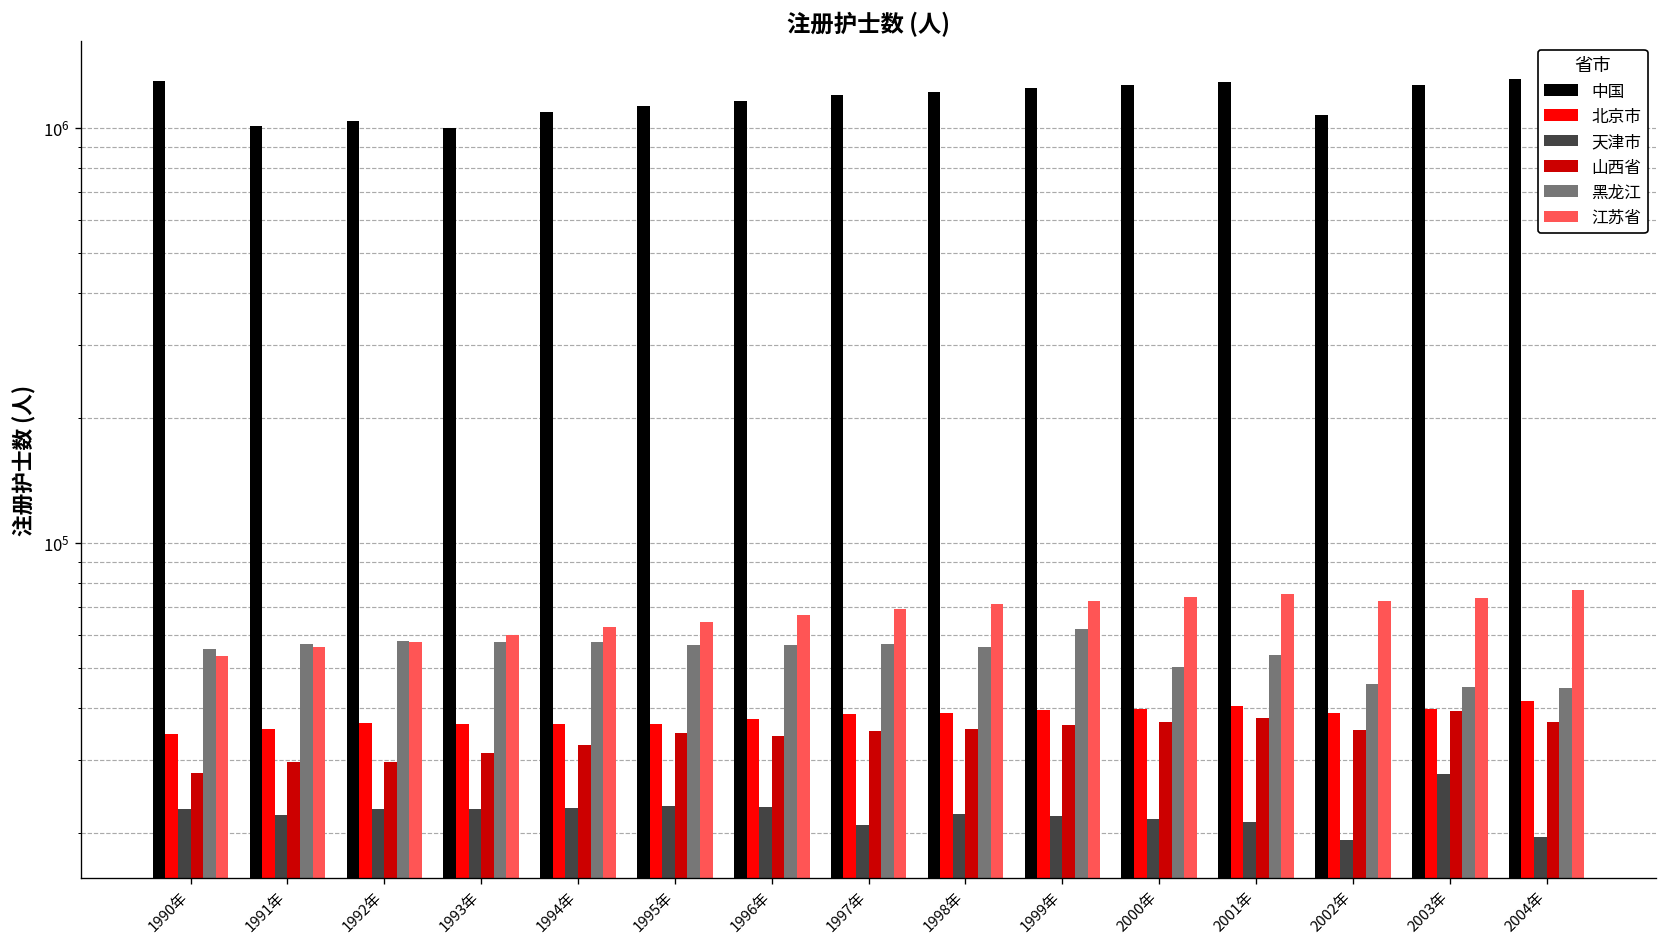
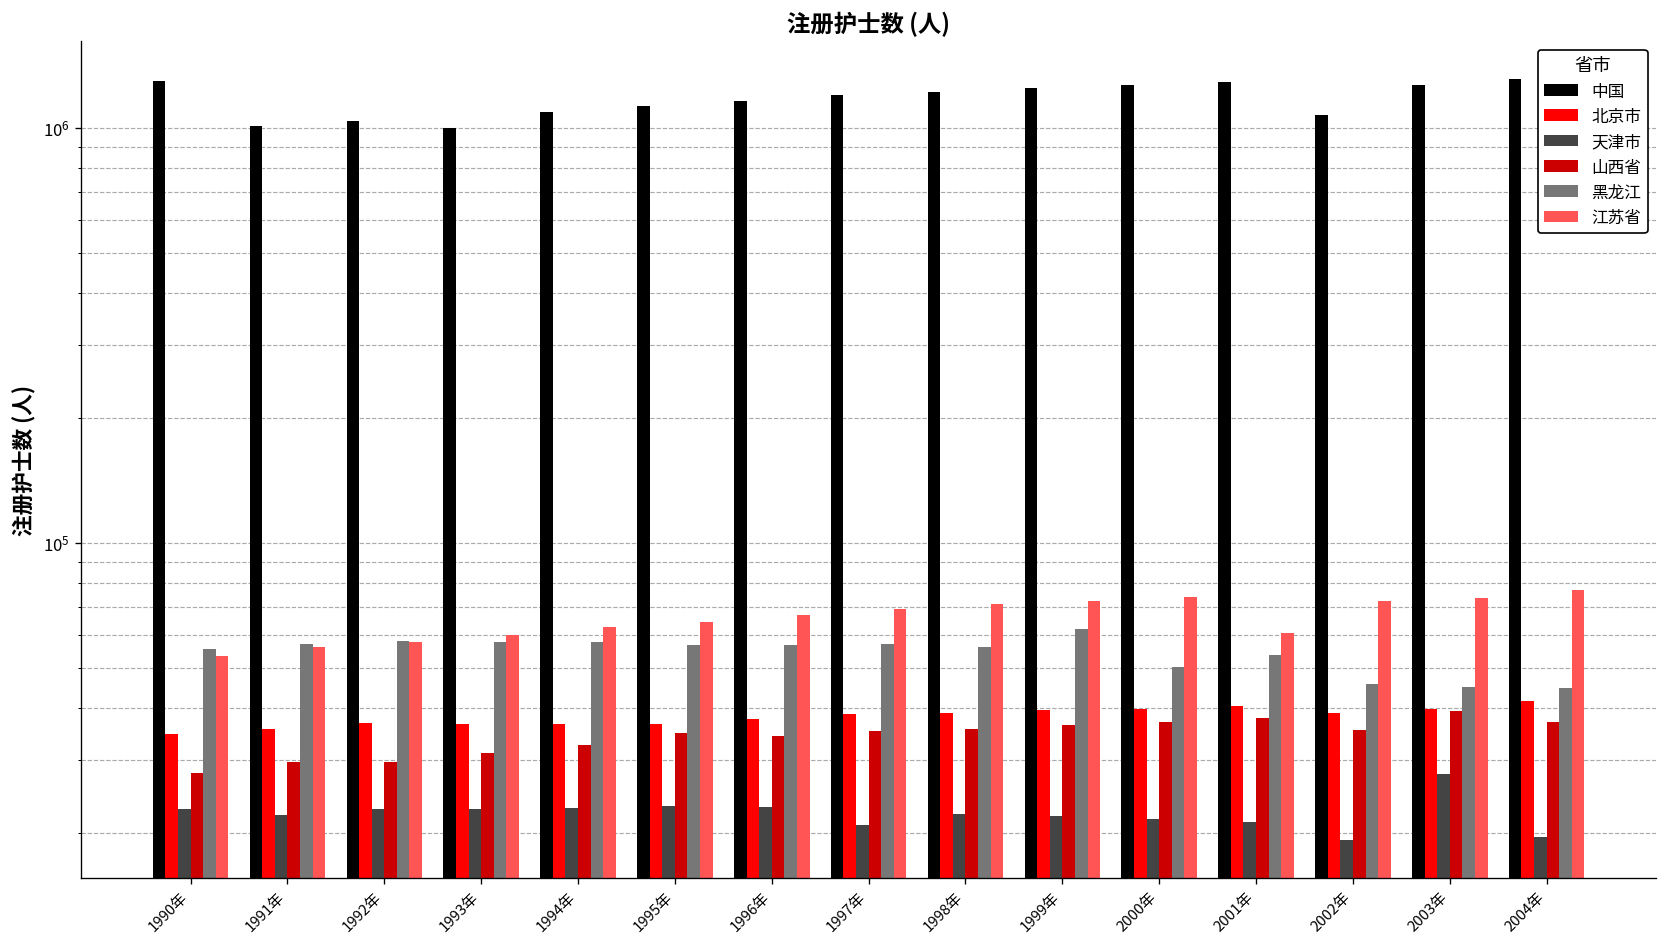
  {
    "中国": {
      "1990年": 1290000,
      "1991年": 1010000,
      "1992年": 1040000,
      "1993年": 1000000,
      "1994年": 1090000,
      "1995年": 1130000,
      "1996年": 1160000,
      "1997年": 1200000,
      "1998年": 1220000,
      "1999年": 1240000,
      "2000年": 1270000,
      "2001年": 1290000,
      "2002年": 1070000,
      "2003年": 1270000,
      "2004年": 1310000
    },
    "天津市": {
      "1990年": 23000,
      "1991年": 22000,
      "1992年": 23000,
      "1993年": 23000,
      "1994年": 23000,
      "1995年": 23000,
      "1996年": 23000,
      "1997年": 21000,
      "1998年": 22000,
      "1999年": 22000,
      "2000年": 22000,
      "2001年": 21000,
      "2002年": 19000,
      "2003年": 28000,
      "2004年": 20000
    },
    "黑龙江": {
      "1990年": 55000,
      "1991年": 57000,
      "1992年": 58000,
      "1993年": 58000,
      "1994年": 58000,
      "1995年": 57000,
      "1996年": 57000,
      "1997年": 57000,
      "1998年": 56000,
      "1999年": 62000,
      "2000年": 50000,
      "2001年": 54000,
      "2002年": 46000,
      "2003年": 45000,
      "2004年": 45000
    },
    "江苏省": {
      "1990年": 53000,
      "1991年": 56000,
      "1992年": 58000,
      "1993年": 60000,
      "1994年": 63000,
      "1995年": 64000,
      "1996年": 67000,
      "1997年": 70000,
      "1998年": 71000,
      "1999年": 73000,
      "2000年": 74000,
-     "2001年": 75000,
+     "2001年": 61000,
      "2002年": 73000,
      "2003年": 74000,
      "2004年": 77000
    }
  }
